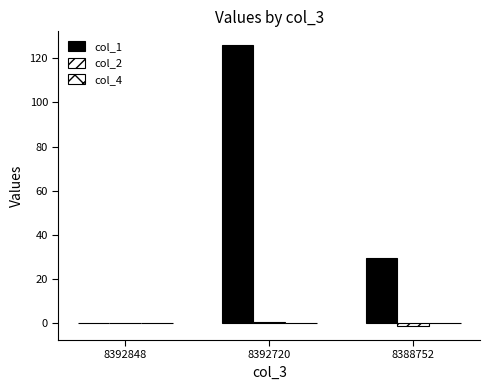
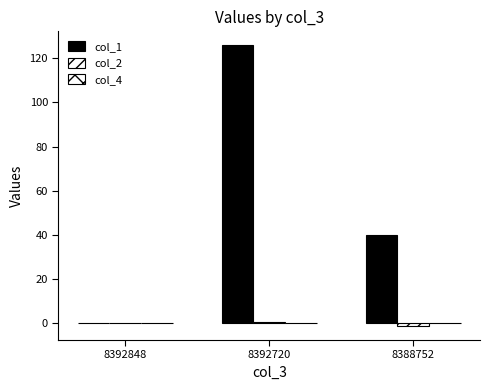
  {
    "col_1": {
      "8392848": 0,
      "8392720": 126,
-     "8388752": 29
+     "8388752": 40
    }
  }
